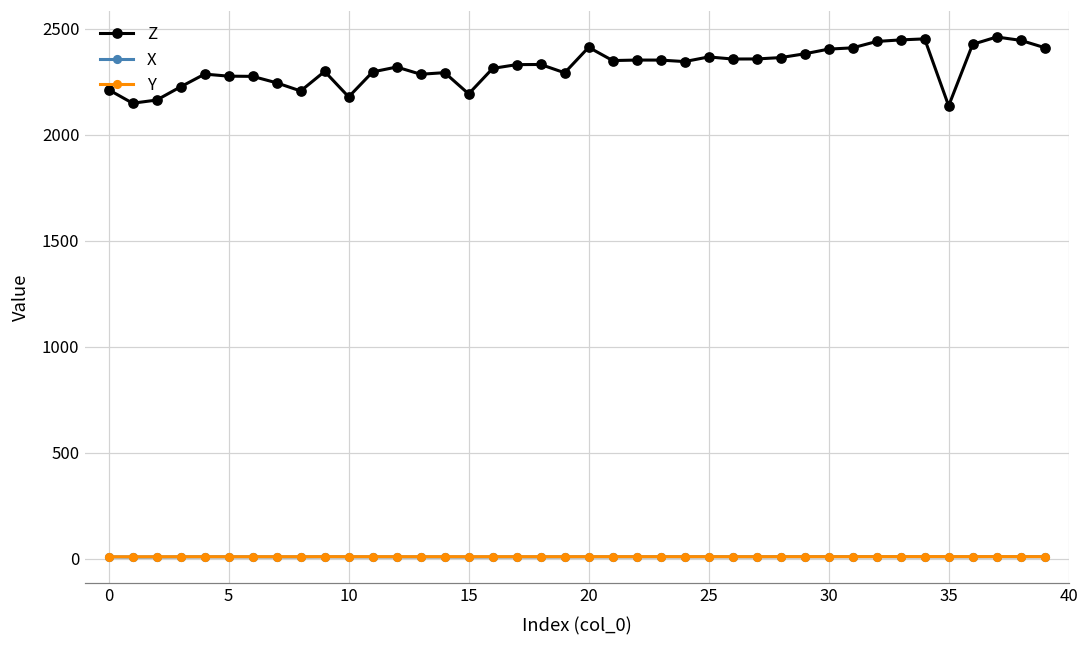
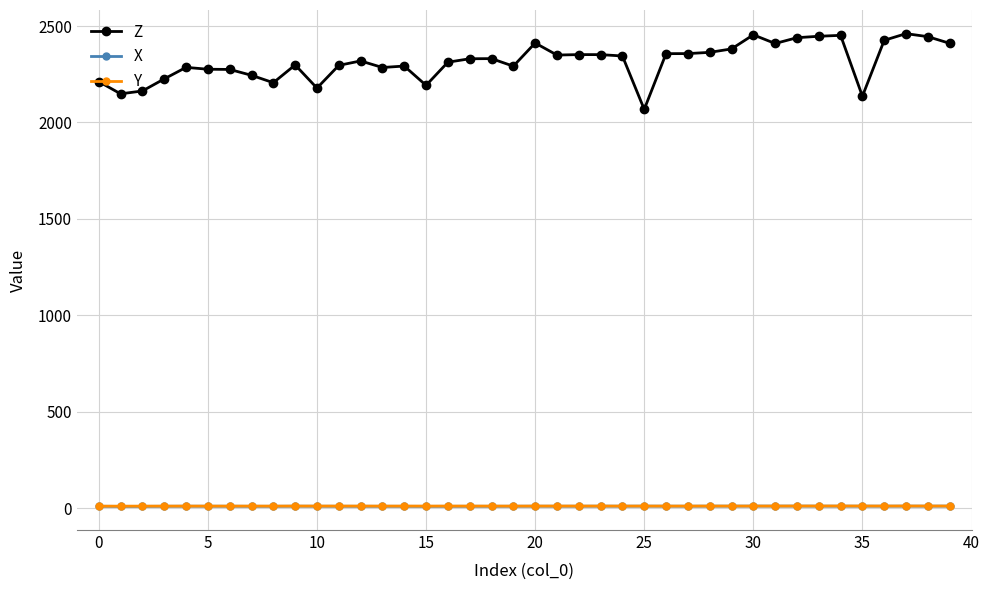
  {
    "Z": {
      "0": 2210,
      "5": 2280,
      "10": 2180,
      "15": 2190,
      "20": 2410,
-     "25": 2370,
-     "30": 2400,
+     "25": 2070,
+     "30": 2450,
      "35": 2140
    },
    "Y": {
      "0": 10,
      "5": 10,
      "10": 10,
      "15": 10,
      "20": 10,
      "25": 10,
      "30": 10,
      "35": 10
    }
  }
